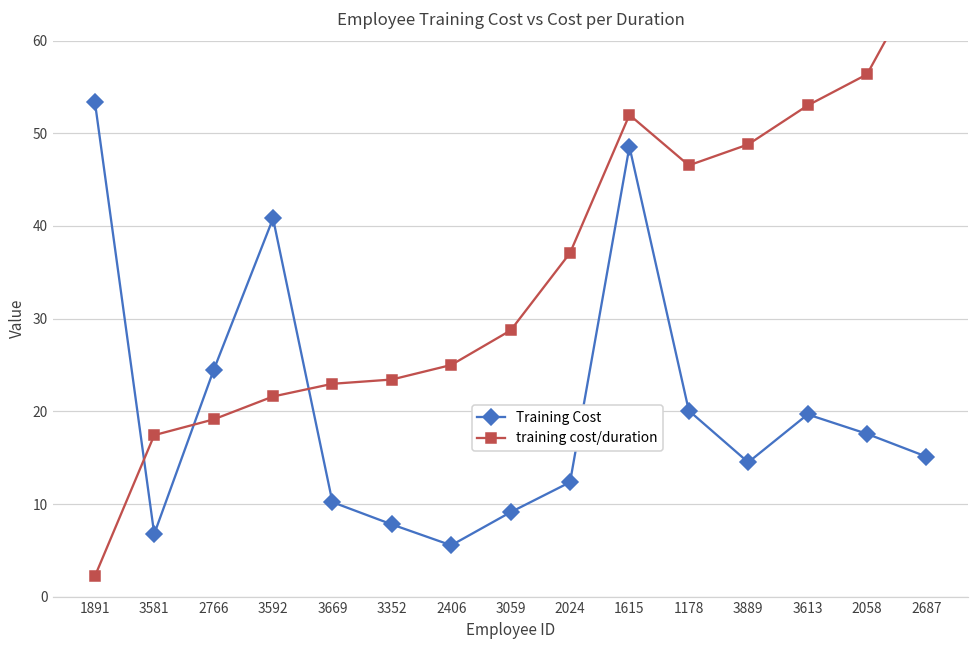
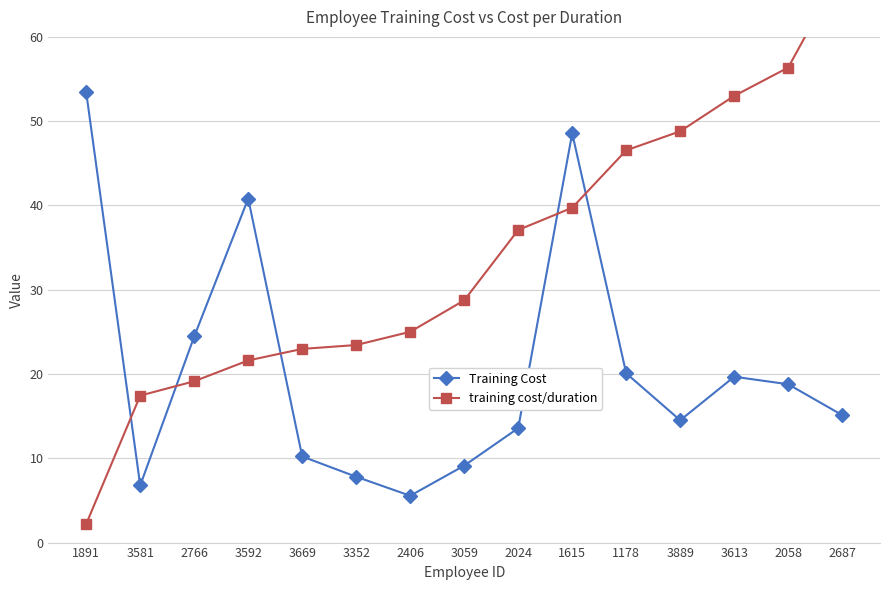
  {
    "Training Cost": {
      "1891": 53,
      "3581": 7,
      "2766": 24,
      "3592": 41,
      "3669": 10,
      "3352": 8,
      "2406": 6,
      "3059": 9,
-     "2024": 12,
+     "2024": 14,
      "1615": 49,
      "1178": 20,
      "3889": 15,
      "3613": 20,
-     "2058": 18,
+     "2058": 19,
      "2687": 15
    },
    "training cost/duration": {
      "1891": 2,
      "3581": 17,
      "2766": 19,
      "3592": 22,
      "3669": 23,
      "3352": 23,
      "2406": 25,
      "3059": 29,
      "2024": 37,
-     "1615": 52,
+     "1615": 40,
      "1178": 47,
      "3889": 49,
      "3613": 53,
      "2058": 56
    }
  }
